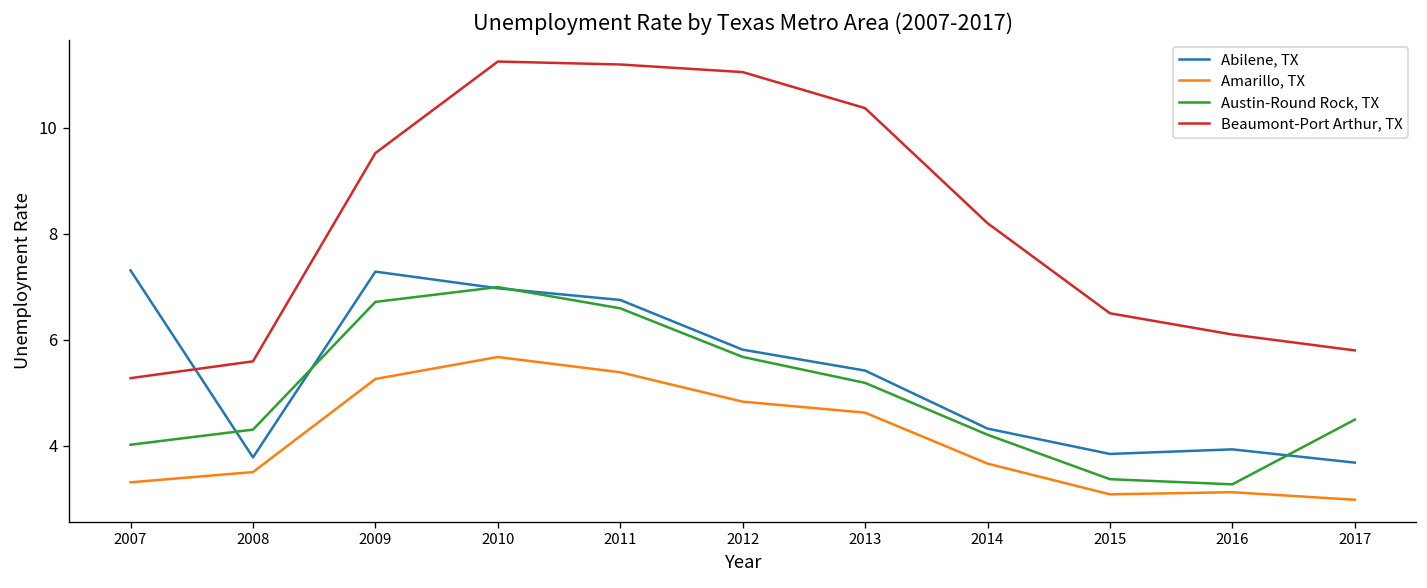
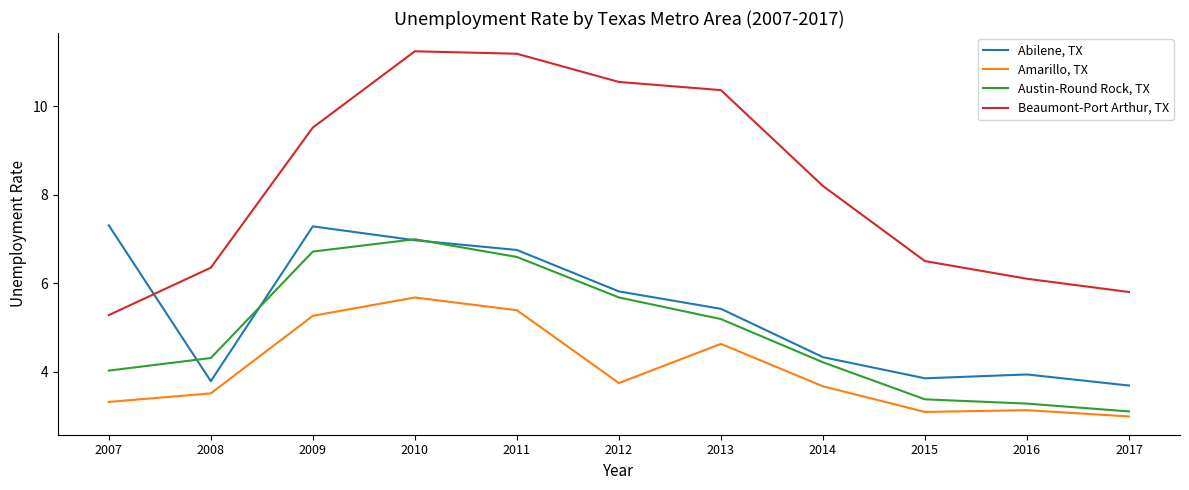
  {
    "Abilene, TX": {
      "2007": 7.3,
      "2008": 3.8,
      "2009": 7.3,
      "2011": 6.8,
      "2012": 5.8,
      "2013": 5.4,
      "2014": 4.3,
      "2015": 3.8,
      "2016": 3.9,
      "2017": 3.7
    },
    "Amarillo, TX": {
      "2007": 3.3,
      "2008": 3.5,
      "2009": 5.3,
      "2010": 5.7,
      "2011": 5.4,
-     "2012": 4.8,
+     "2012": 3.7,
      "2013": 4.6,
      "2014": 3.7,
      "2015": 3.1,
      "2016": 3.1,
      "2017": 3.0
    },
    "Austin-Round Rock, TX": {
      "2007": 4.0,
      "2008": 4.3,
      "2009": 6.7,
      "2011": 6.6,
      "2012": 5.7,
      "2013": 5.2,
      "2014": 4.2,
      "2015": 3.4,
      "2016": 3.3,
-     "2017": 4.5
+     "2017": 3.1
    },
    "Beaumont-Port Arthur, TX": {
      "2007": 5.3,
-     "2008": 5.6,
+     "2008": 6.4,
      "2009": 9.5,
      "2010": 11.2,
      "2011": 11.2,
-     "2012": 11.1,
+     "2012": 10.6,
      "2013": 10.4,
      "2014": 8.2,
      "2015": 6.5,
      "2016": 6.1,
      "2017": 5.8
    }
  }
